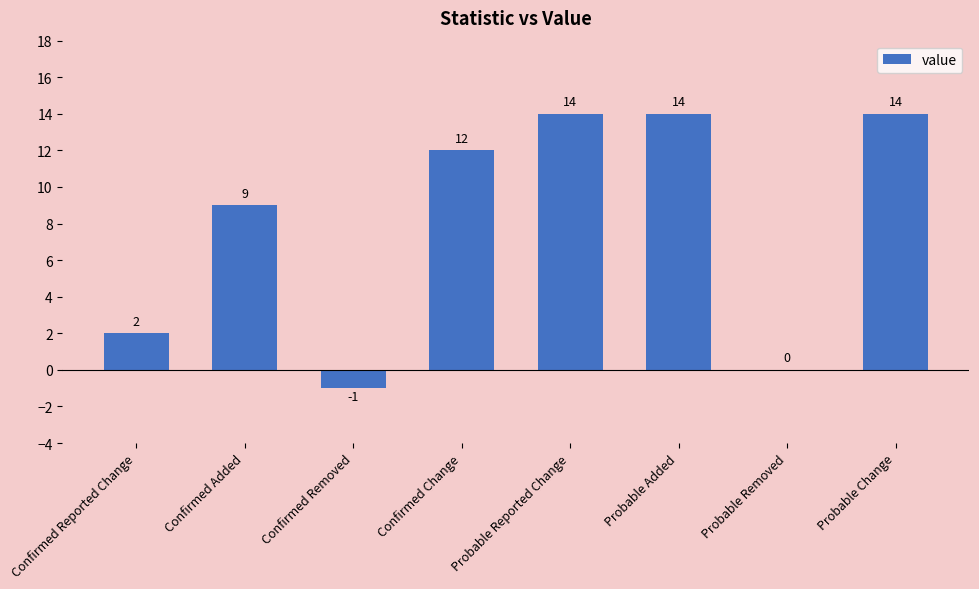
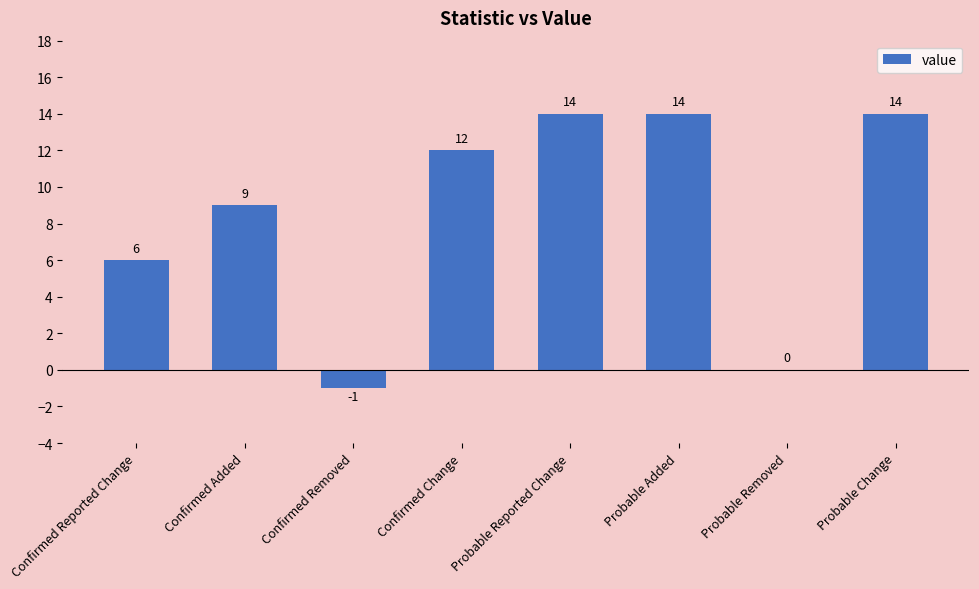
  {
-   "Confirmed Reported Change": 2,
+   "Confirmed Reported Change": 6,
    "Confirmed Added": 9,
    "Confirmed Removed": -1,
    "Confirmed Change": 12,
    "Probable Reported Change": 14,
    "Probable Added": 14,
    "Probable Removed": 0,
    "Probable Change": 14
  }
